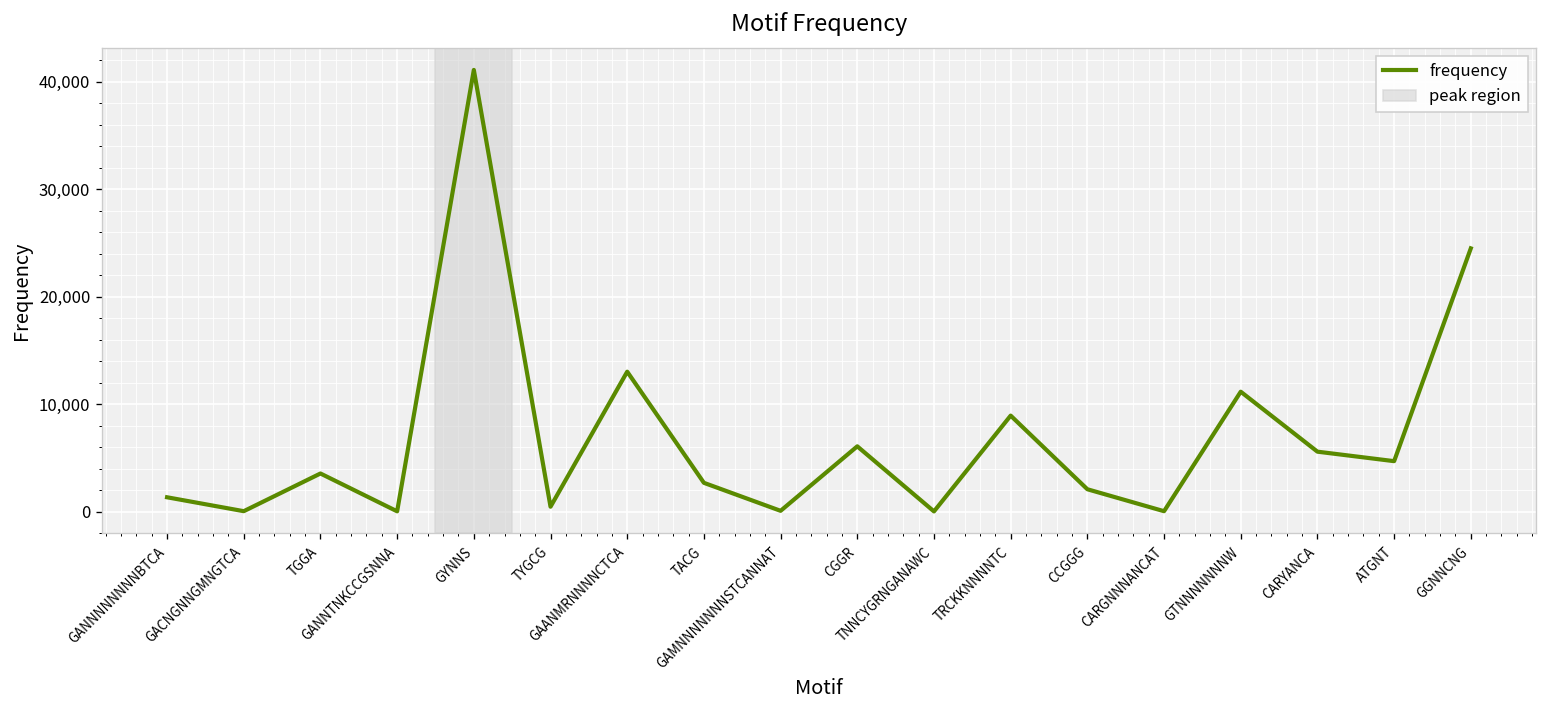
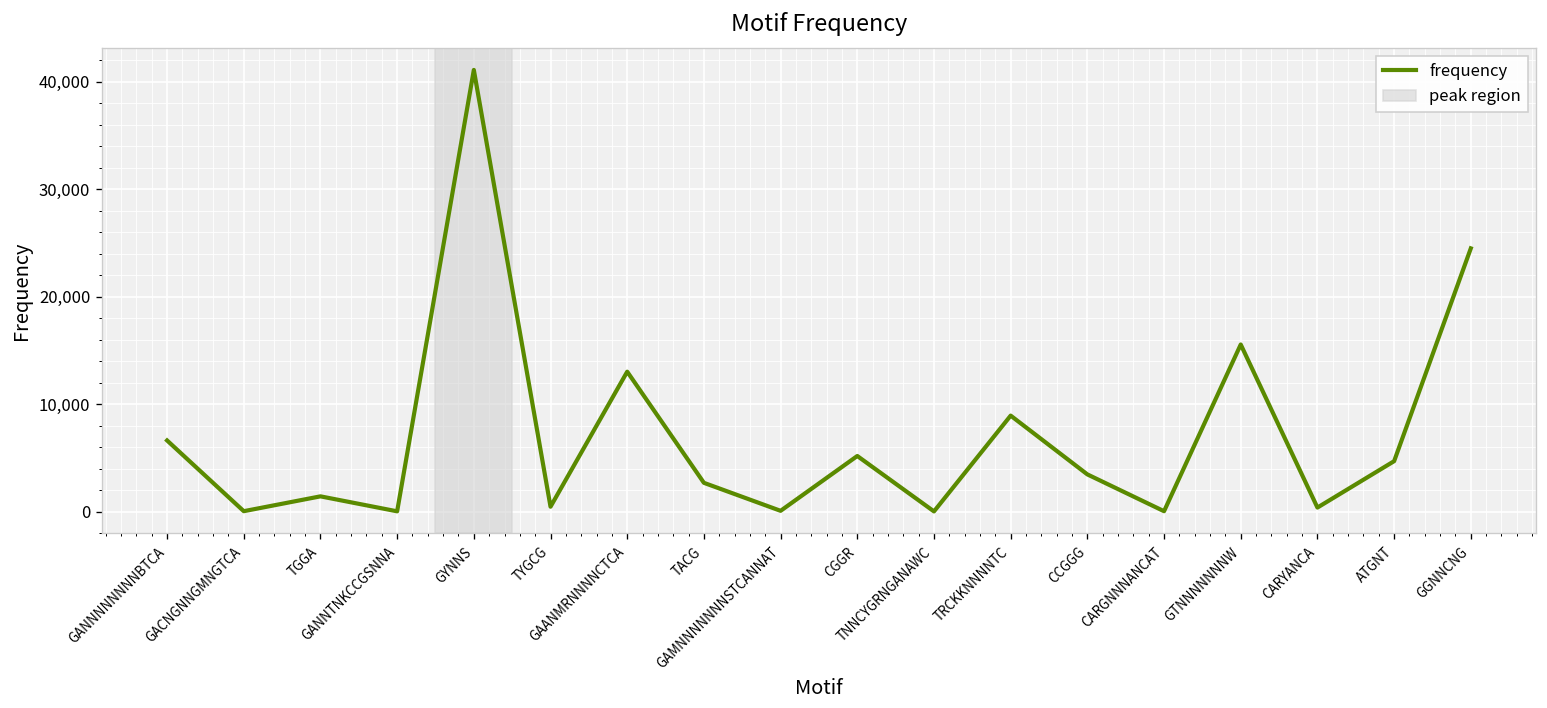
  {
-   "GANNNNNNNNBTCA": "1,000",
+   "GANNNNNNNNBTCA": "7,000",
    "GACNGNNGMNGTCA": "0",
-   "TGGA": "4,000",
+   "TGGA": "1,000",
    "GANNTNKCCGSNNA": "0",
    "GYNNS": "41,000",
    "TYGCG": "0",
    "GAANMRNNNNCTCA": "13,000",
    "TACG": "3,000",
    "GAMNNNNNNNSTCANNAT": "0",
-   "CGGR": "6,000",
+   "CGGR": "5,000",
    "TNNCYGRNGANAWC": "0",
    "TRCKKNNNNTC": "9,000",
-   "CCGGG": "2,000",
+   "CCGGG": "3,000",
    "CARGNNNANCAT": "0",
-   "GTNNNNNNNW": "11,000",
-   "CARYANCA": "6,000",
+   "GTNNNNNNNW": "16,000",
+   "CARYANCA": "0",
    "ATGNT": "5,000",
    "GGNNCNG": "25,000"
  }
